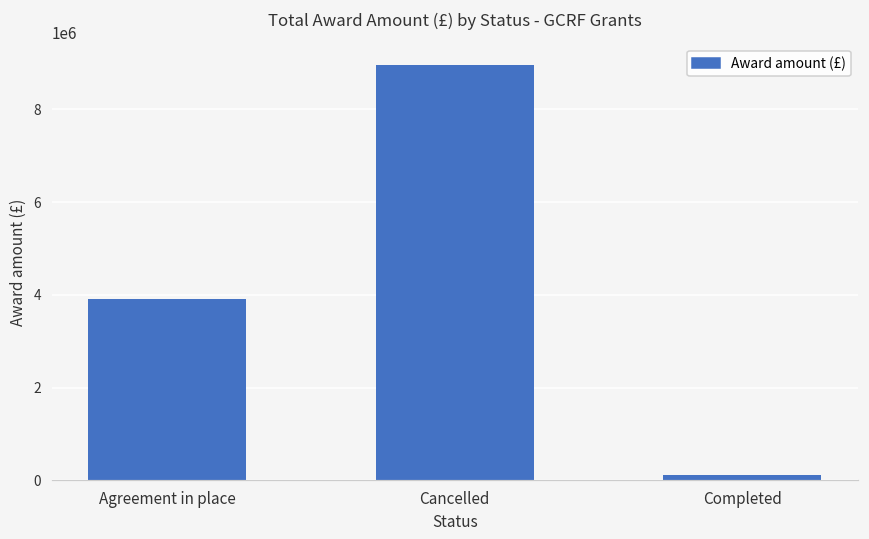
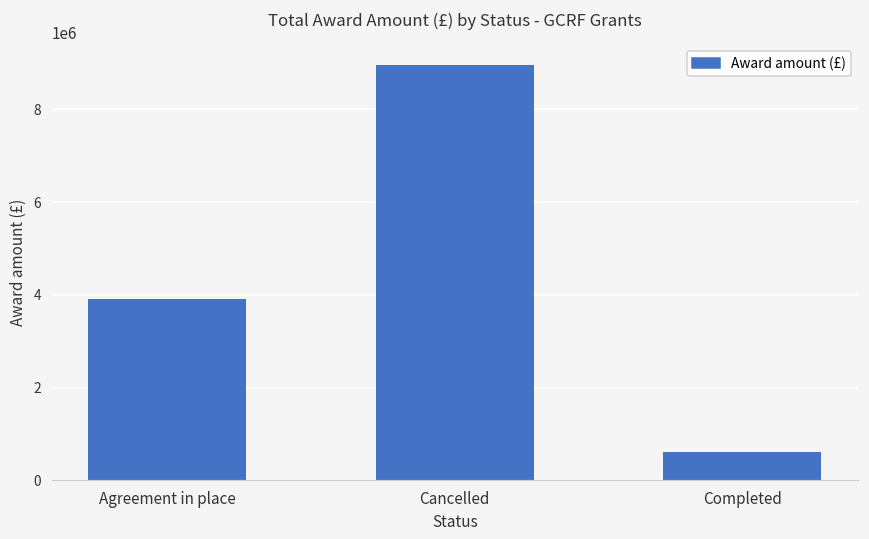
  {
    "Agreement in place": 3900000,
    "Cancelled": 9000000,
-   "Completed": 100000
+   "Completed": 600000
  }
